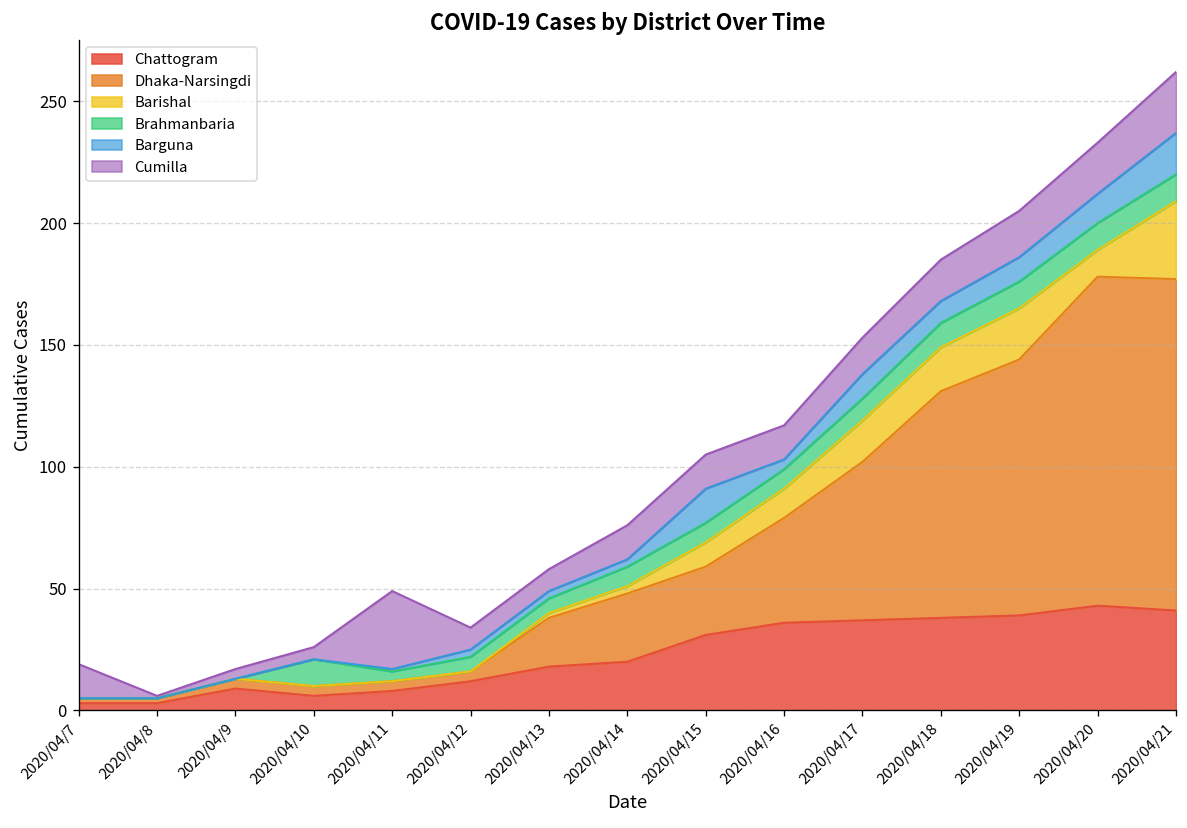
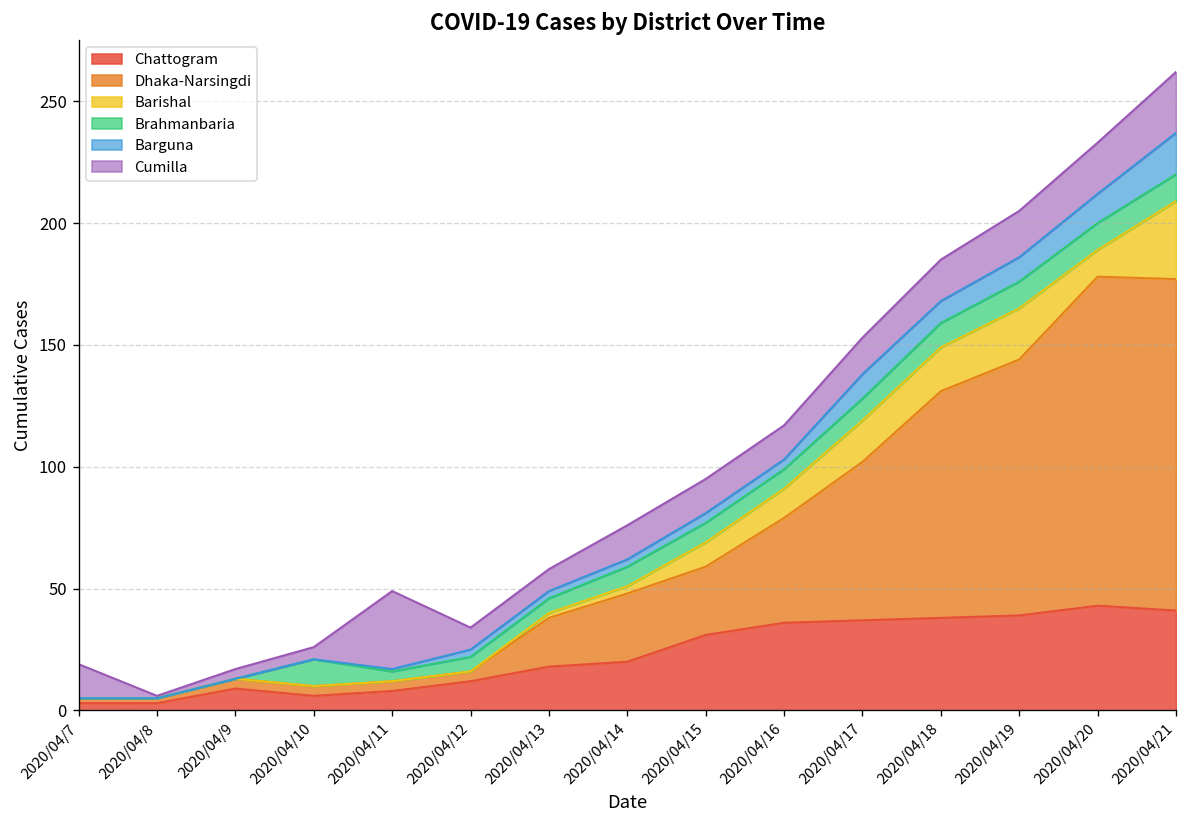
  {
    "Barishal": {
      "2020/04/13": 2,
      "2020/04/14": 3,
      "2020/04/15": 10,
      "2020/04/16": 12,
      "2020/04/17": 17,
      "2020/04/18": 18,
      "2020/04/19": 21,
      "2020/04/20": 11,
      "2020/04/21": 32
    },
    "Brahmanbaria": {
      "2020/04/12": 6,
      "2020/04/13": 6,
      "2020/04/14": 8,
      "2020/04/15": 8,
      "2020/04/16": 8,
      "2020/04/17": 9,
      "2020/04/18": 10,
      "2020/04/19": 11,
      "2020/04/20": 11,
      "2020/04/21": 11
    },
    "Barguna": {
      "2020/04/12": 3,
      "2020/04/13": 3,
      "2020/04/14": 3,
-     "2020/04/15": 14,
+     "2020/04/15": 4,
      "2020/04/16": 4,
      "2020/04/17": 10,
      "2020/04/18": 9,
      "2020/04/19": 10,
      "2020/04/20": 12,
      "2020/04/21": 17
    },
    "Cumilla": {
      "2020/04/7": 14,
      "2020/04/9": 4,
      "2020/04/10": 5,
      "2020/04/11": 32,
      "2020/04/12": 9,
      "2020/04/13": 9,
      "2020/04/14": 14,
      "2020/04/15": 14,
      "2020/04/16": 14,
      "2020/04/17": 15,
      "2020/04/18": 17,
      "2020/04/19": 19,
      "2020/04/20": 21,
      "2020/04/21": 25
    }
  }
